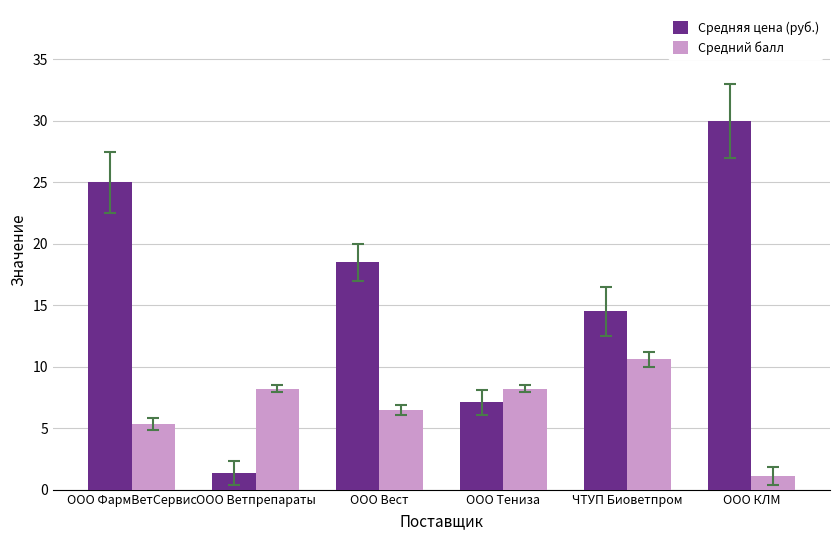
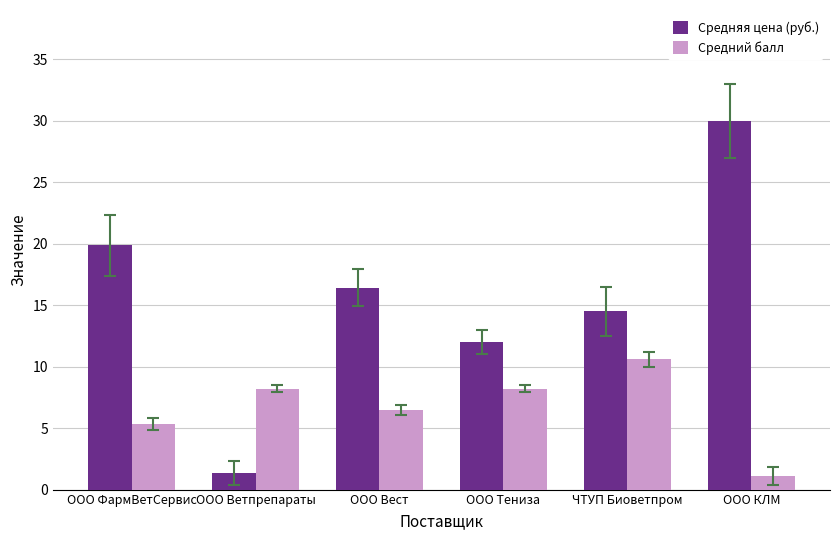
  {
    "Средняя цена (руб.)": {
-     "ООО ФармВетСервис": 25.0,
+     "ООО ФармВетСервис": 19.9,
      "ООО Ветпрепараты": 1.4,
-     "ООО Вест": 18.5,
-     "ООО Тениза": 7.1,
+     "ООО Вест": 16.4,
+     "ООО Тениза": 12.0,
      "ЧТУП Биоветпром": 14.5,
      "ООО КЛМ": 30.0
    },
    "Средний балл": {
      "ООО ФармВетСервис": 5.4,
      "ООО Ветпрепараты": 8.2,
      "ООО Вест": 6.5,
      "ООО Тениза": 8.2,
      "ЧТУП Биоветпром": 10.6,
      "ООО КЛМ": 1.1
    }
  }
